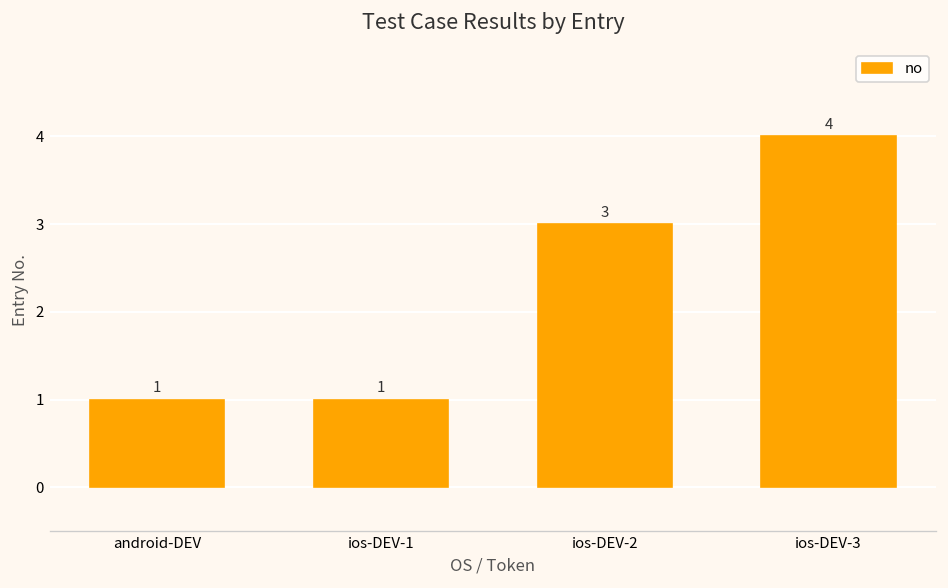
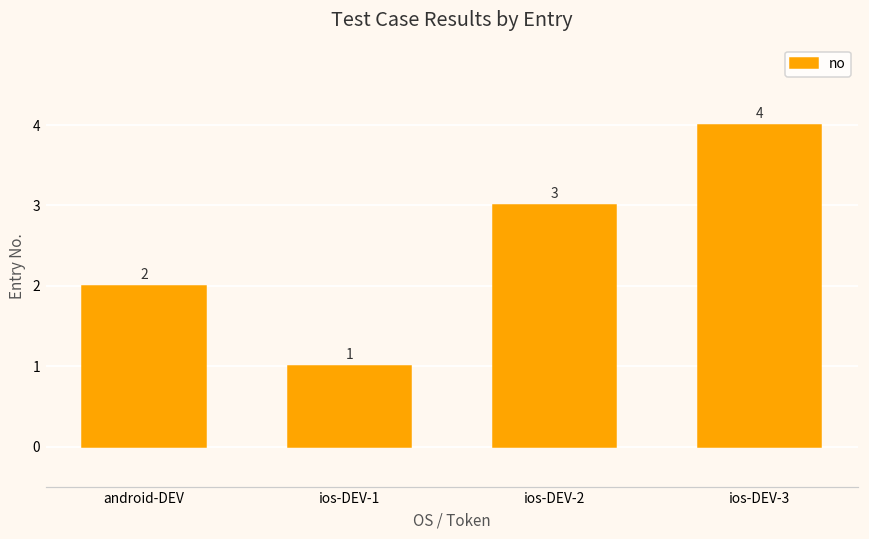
  {
-   "android-DEV": 1,
+   "android-DEV": 2,
    "ios-DEV-1": 1,
    "ios-DEV-2": 3,
    "ios-DEV-3": 4
  }
